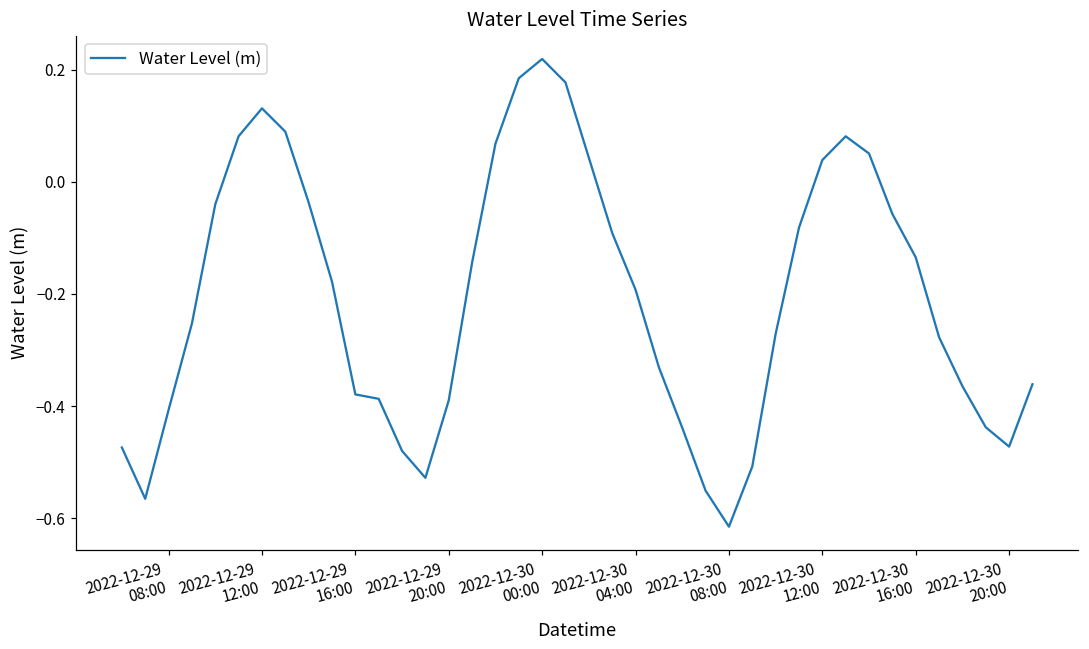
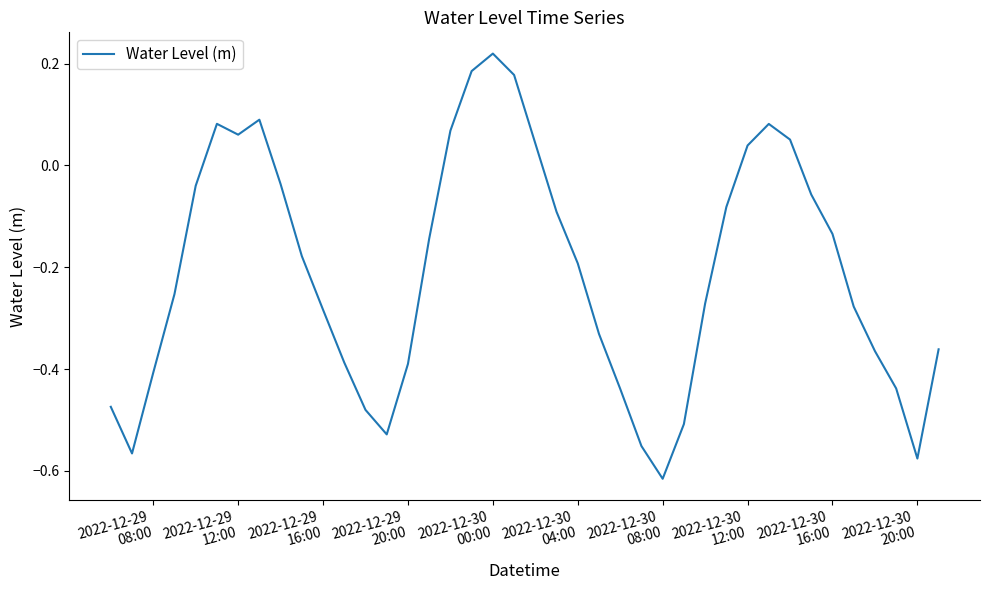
  {
    "2022-12-29 08:00": -0.41,
-   "2022-12-29 12:00": 0.13,
-   "2022-12-29 16:00": -0.38,
+   "2022-12-29 12:00": 0.06,
+   "2022-12-29 16:00": -0.28,
    "2022-12-29 20:00": -0.39,
    "2022-12-30 00:00": 0.22,
    "2022-12-30 04:00": -0.19,
    "2022-12-30 08:00": -0.62,
    "2022-12-30 12:00": 0.04,
    "2022-12-30 16:00": -0.13,
-   "2022-12-30 20:00": -0.47
+   "2022-12-30 20:00": -0.58
  }
